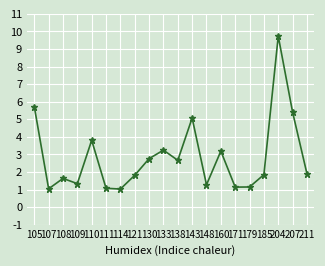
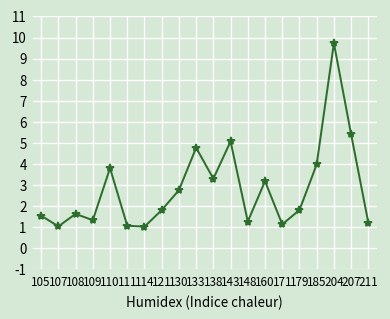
  {
-   "105": 5.7,
+   "105": 1.5,
    "107": 1.0,
    "108": 1.6,
    "109": 1.3,
    "110": 3.8,
    "111": 1.1,
    "114": 1.0,
    "121": 1.8,
    "130": 2.8,
-   "133": 3.2,
-   "138": 2.7,
+   "133": 4.8,
+   "138": 3.3,
    "143": 5.1,
    "148": 1.3,
    "160": 3.2,
    "171": 1.1,
-   "179": 1.1,
-   "185": 1.8,
+   "179": 1.8,
+   "185": 4.0,
    "204": 9.7,
    "207": 5.4,
-   "211": 1.9
+   "211": 1.2
  }
